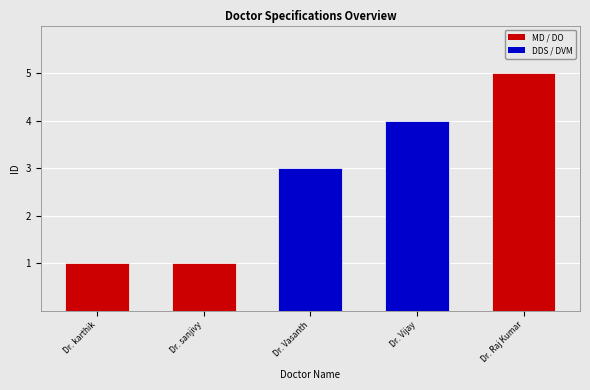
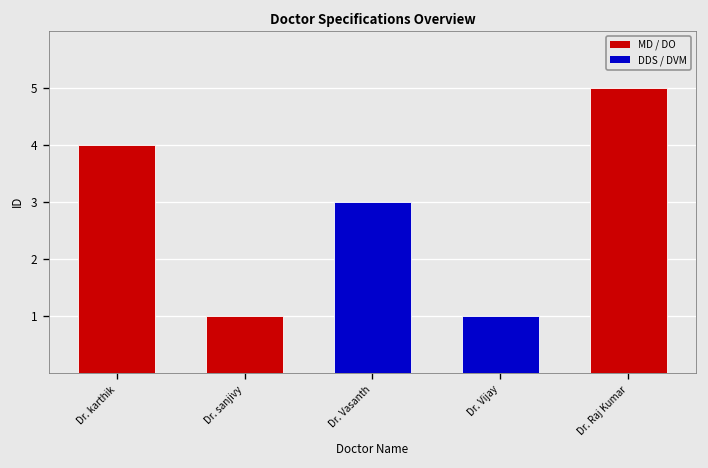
  {
-   "Dr. karthik": 1,
+   "Dr. karthik": 4,
    "Dr. sanjivy": 1,
    "Dr. Vasanth": 3,
-   "Dr. Vijay": 4,
+   "Dr. Vijay": 1,
    "Dr. Raj Kumar": 5
  }
